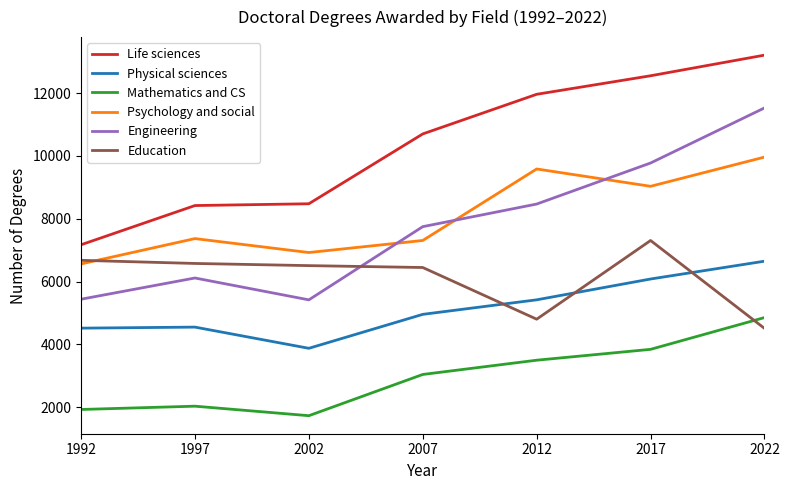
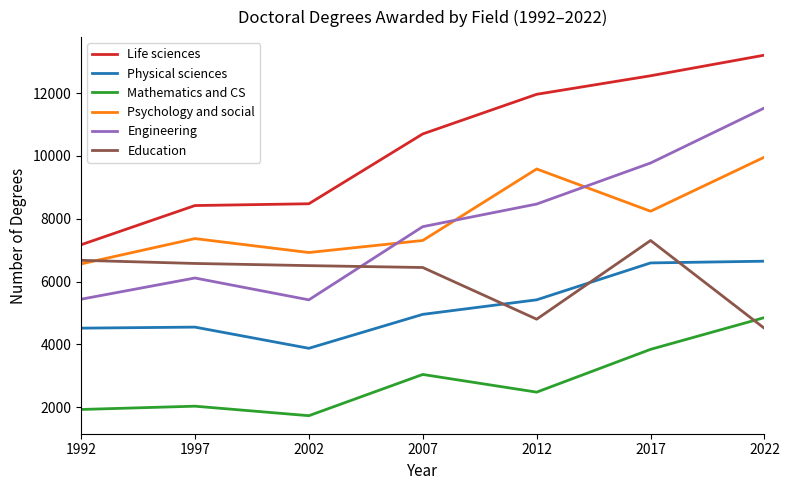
  {
    "Life sciences": {
      "1992": 7200,
      "1997": 8400,
      "2002": 8500,
      "2007": 10700,
      "2012": 12000,
      "2017": 12600,
      "2022": 13200
    },
    "Physical sciences": {
      "1992": 4500,
      "1997": 4600,
      "2002": 3900,
      "2007": 5000,
      "2012": 5400,
-     "2017": 6100,
+     "2017": 6600,
      "2022": 6600
    },
    "Mathematics and CS": {
      "1992": 1900,
      "1997": 2000,
      "2002": 1700,
      "2007": 3000,
-     "2012": 3500,
+     "2012": 2500,
      "2017": 3800,
      "2022": 4900
    },
    "Psychology and social": {
      "1992": 6600,
      "1997": 7400,
      "2002": 6900,
      "2007": 7300,
      "2012": 9600,
-     "2017": 9000,
+     "2017": 8200,
      "2022": 10000
    },
    "Engineering": {
      "1992": 5400,
      "1997": 6100,
      "2002": 5400,
      "2007": 7700,
      "2012": 8500,
      "2017": 9800,
      "2022": 11500
    },
    "Education": {
      "1992": 6700,
      "1997": 6600,
      "2002": 6500,
      "2007": 6400,
      "2012": 4800,
      "2017": 7300,
      "2022": 4500
    }
  }
